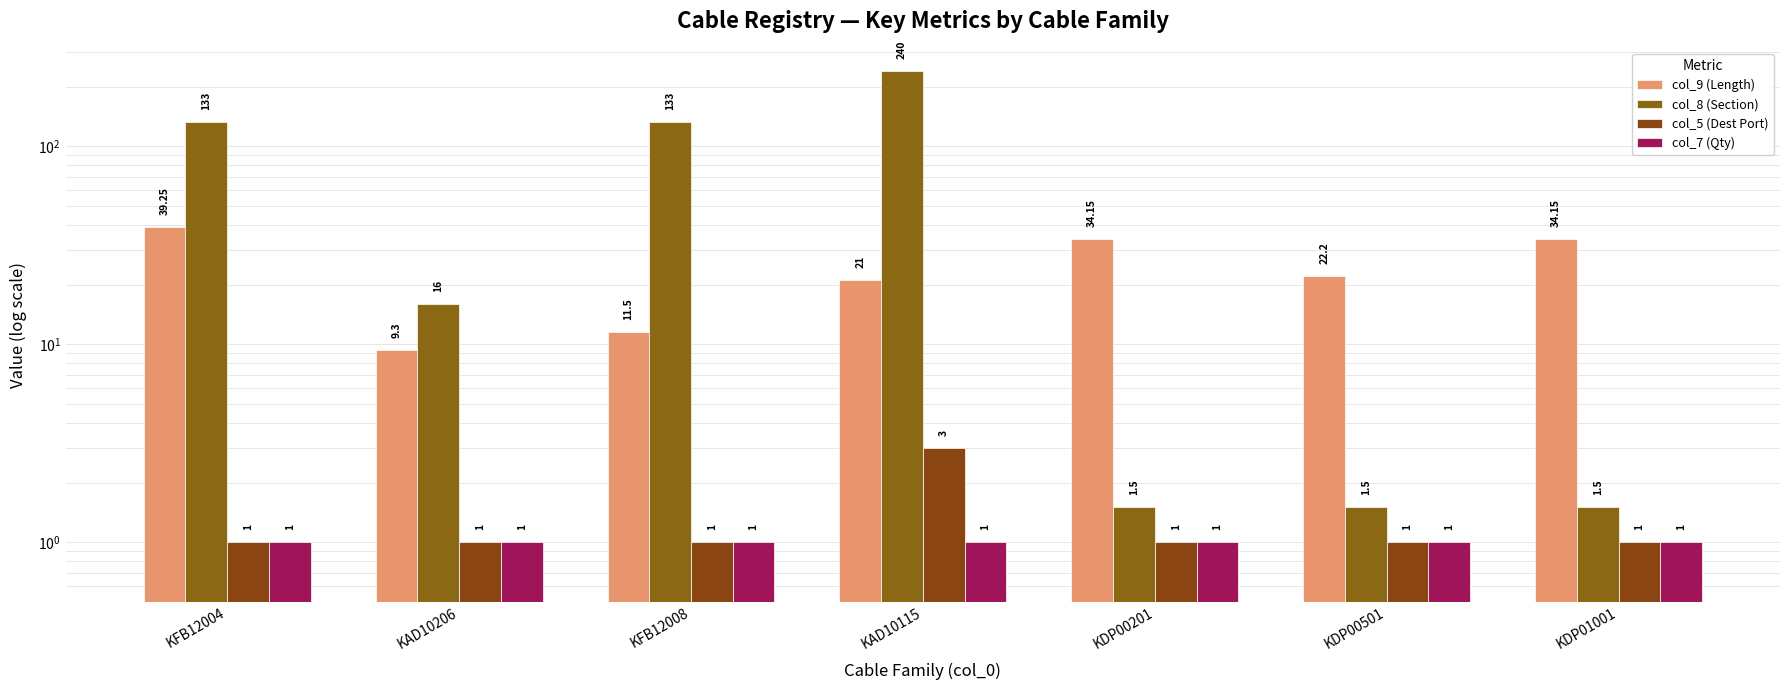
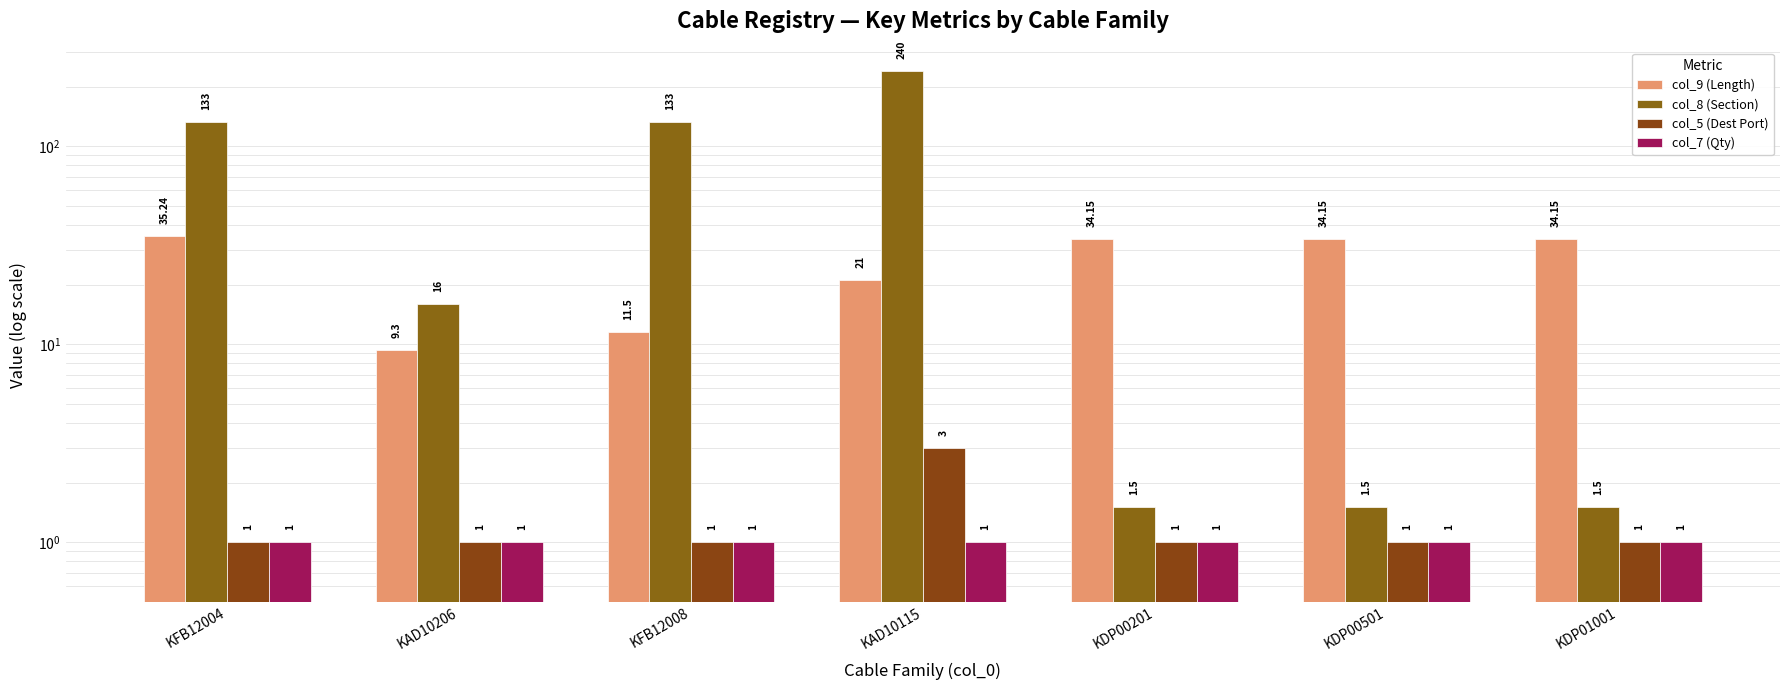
  {
    "col_9 (Length)": {
-     "KFB12004": 39.25,
+     "KFB12004": 35.24,
      "KAD10206": 9.3,
      "KFB12008": 11.5,
      "KAD10115": 21,
      "KDP00201": 34.15,
-     "KDP00501": 22.2,
+     "KDP00501": 34.15,
      "KDP01001": 34.15
    },
    "col_7 (Qty)": {
      "KFB12004": 1,
      "KAD10206": 1,
      "KFB12008": 1,
      "KAD10115": 1,
      "KDP00201": 1,
      "KDP00501": 1,
      "KDP01001": 1
    }
  }
